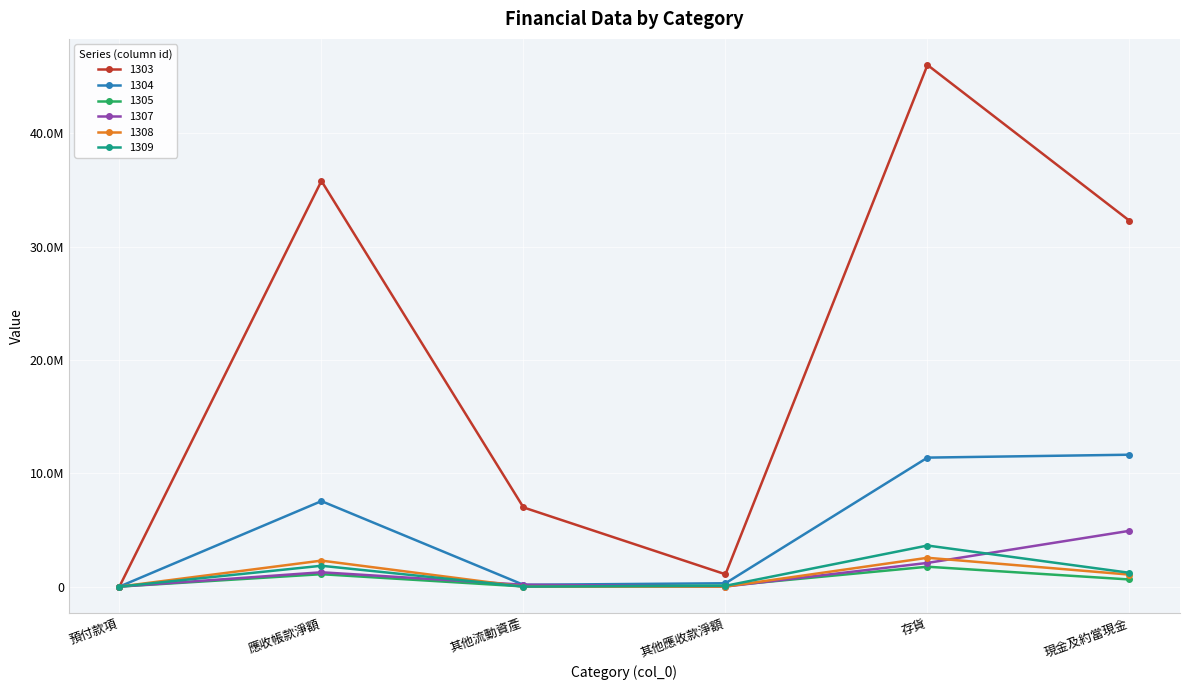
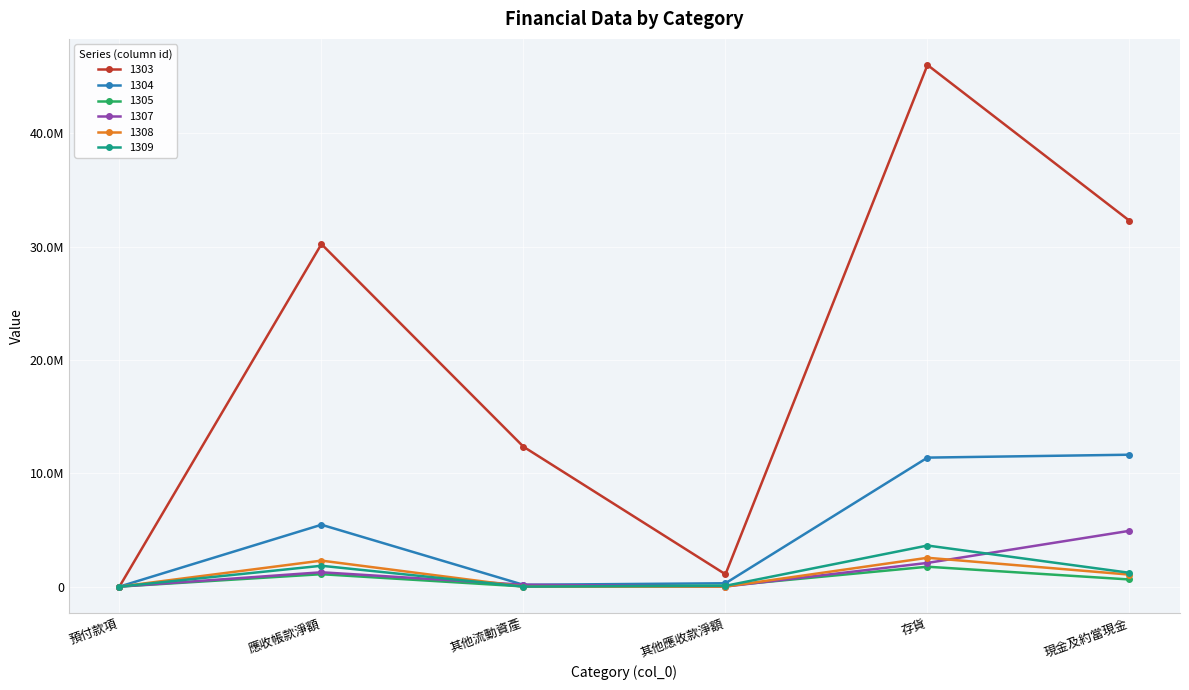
  {
    "1303": {
-     "應收帳款淨額": 35800000,
-     "其他流動資產": 7000000,
+     "應收帳款淨額": 30200000,
+     "其他流動資產": 12300000,
      "其他應收款淨額": 1100000,
      "存貨": 46000000,
      "現金及約當現金": 32300000
    },
    "1304": {
-     "應收帳款淨額": 7500000,
+     "應收帳款淨額": 5500000,
      "存貨": 11400000,
      "現金及約當現金": 11600000
    },
    "1307": {
      "存貨": 2100000,
      "現金及約當現金": 4900000
    },
    "1308": {
      "應收帳款淨額": 2300000,
      "存貨": 2500000
    }
  }
